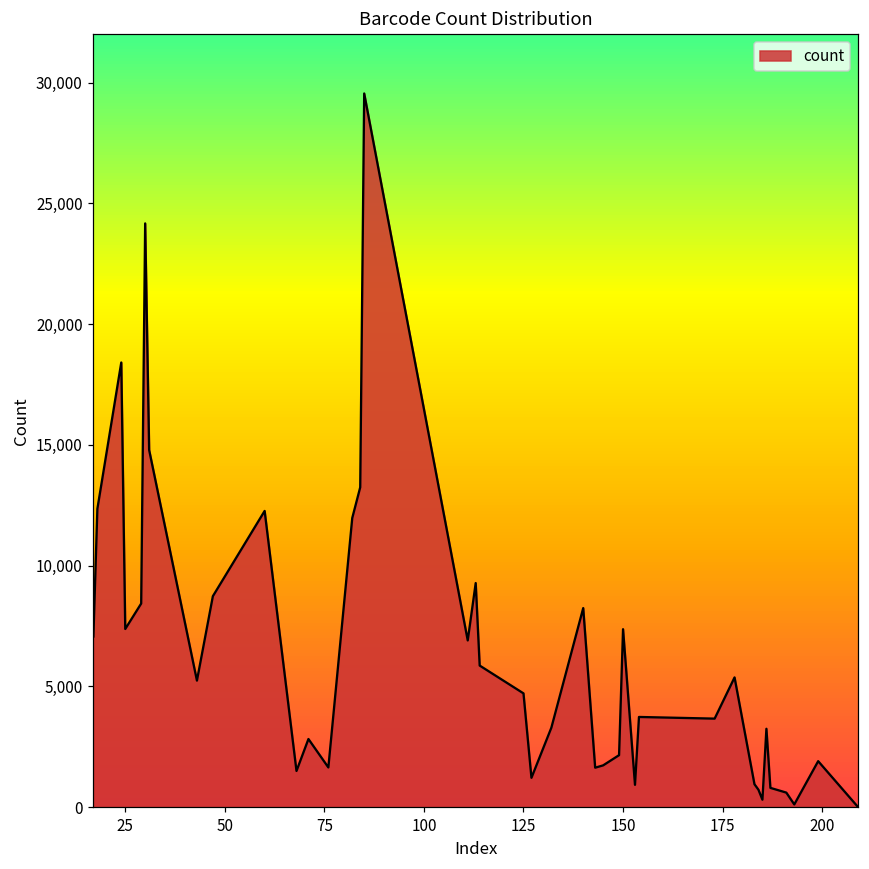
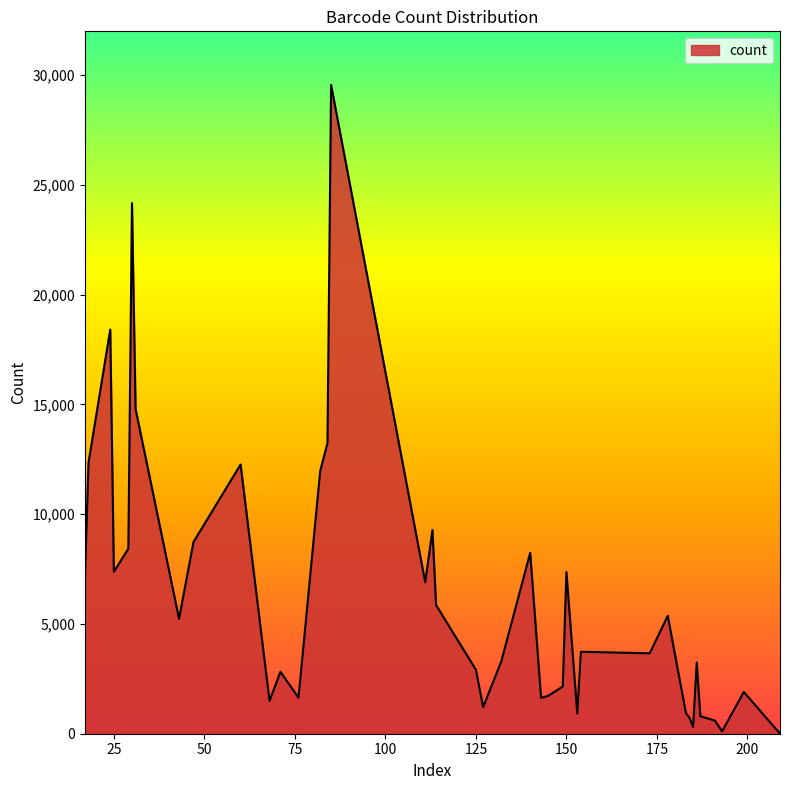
  {
    "25": "7,400",
-   "125": "4,700",
+   "125": "2,900",
    "150": "7,400"
  }
